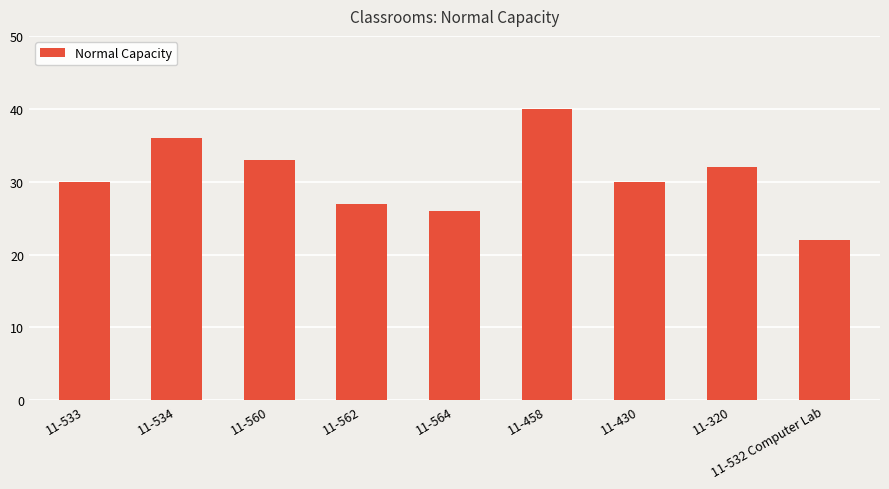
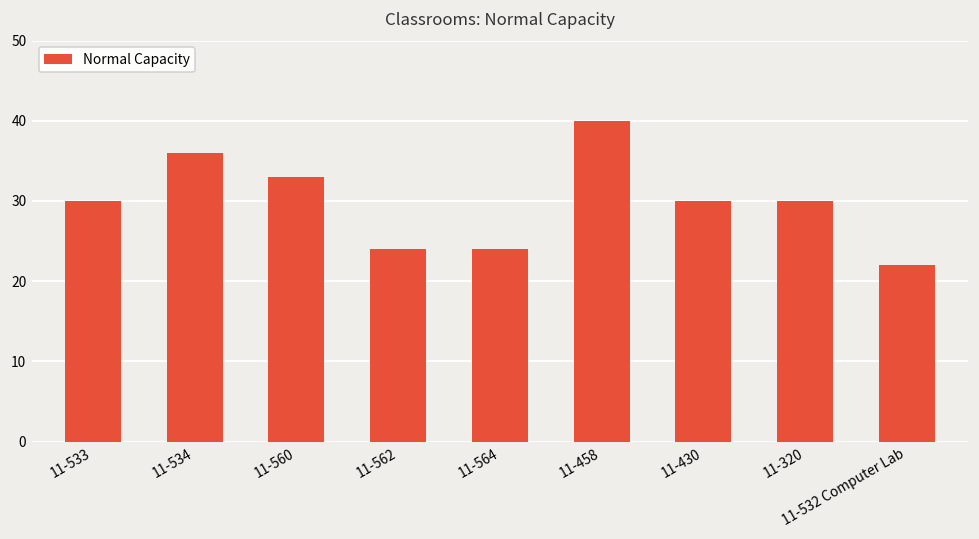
  {
    "11-533": 30,
    "11-534": 36,
    "11-560": 33,
-   "11-562": 27,
-   "11-564": 26,
+   "11-562": 24,
+   "11-564": 24,
    "11-458": 40,
    "11-430": 30,
-   "11-320": 32,
+   "11-320": 30,
    "11-532 Computer Lab": 22
  }
